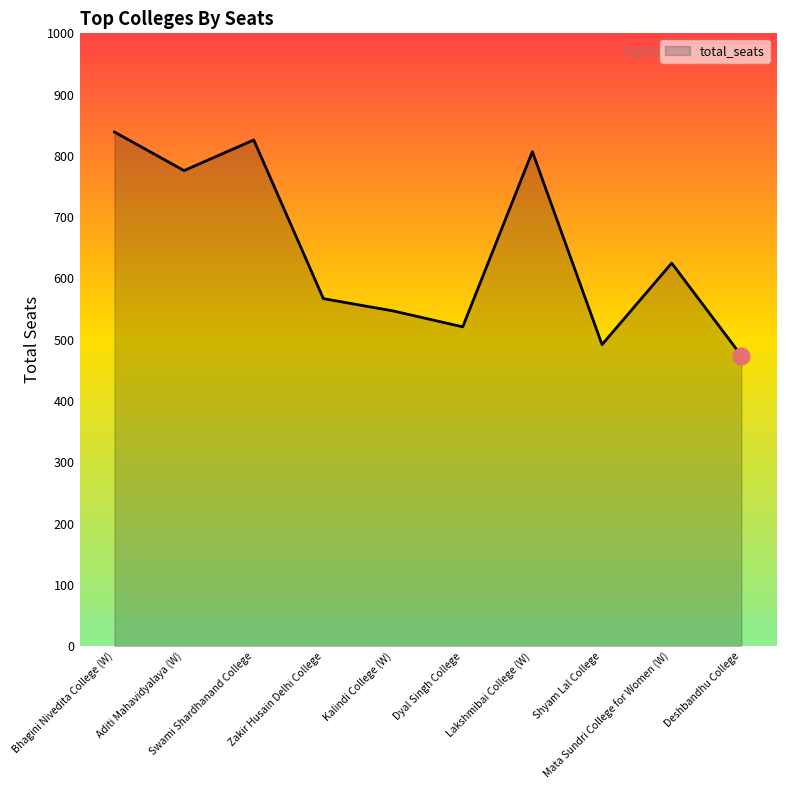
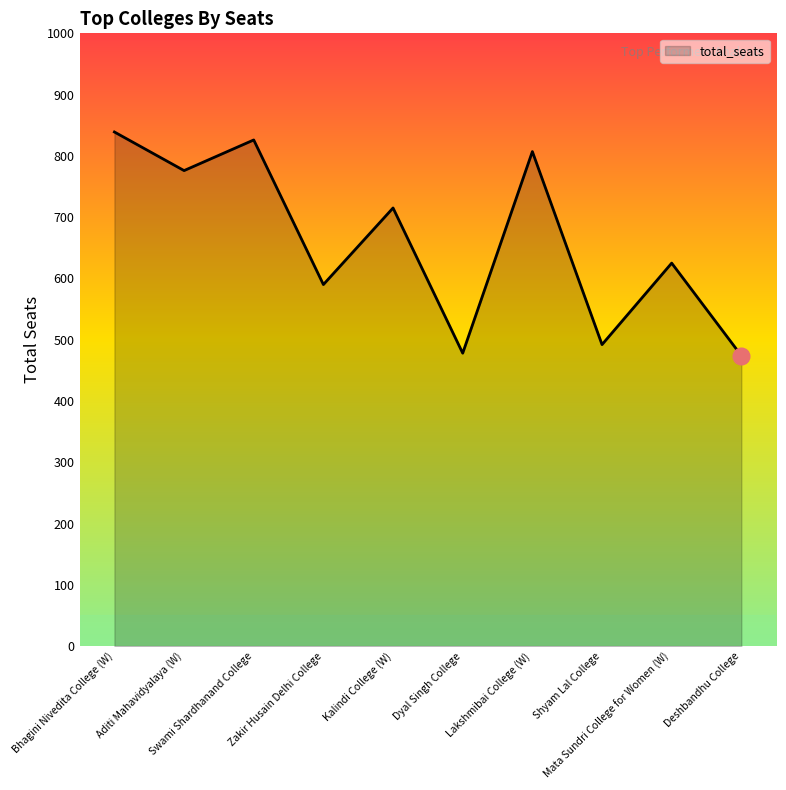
  {
    "total_seats": {
      "Bhagini Nivedita College (W)": 840,
      "Aditi Mahavidyalaya (W)": 780,
      "Swami Shardhanand College": 830,
-     "Zakir Husain Delhi College": 570,
-     "Kalindi College (W)": 550,
-     "Dyal Singh College": 520,
+     "Zakir Husain Delhi College": 590,
+     "Kalindi College (W)": 720,
+     "Dyal Singh College": 480,
      "Lakshmibai College (W)": 810,
      "Shyam Lal College": 490,
      "Mata Sundri College for Women (W)": 630
    }
  }
